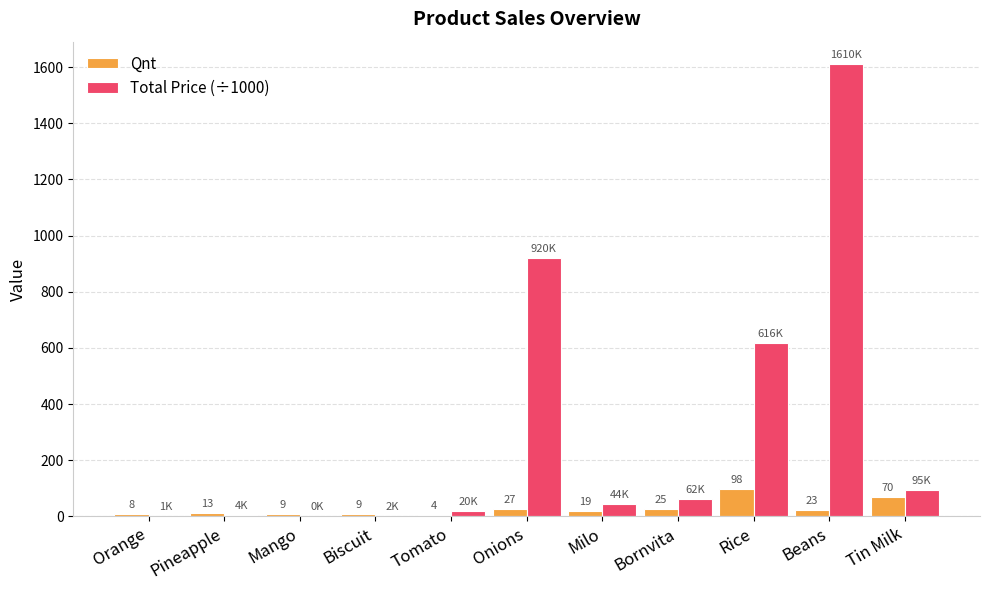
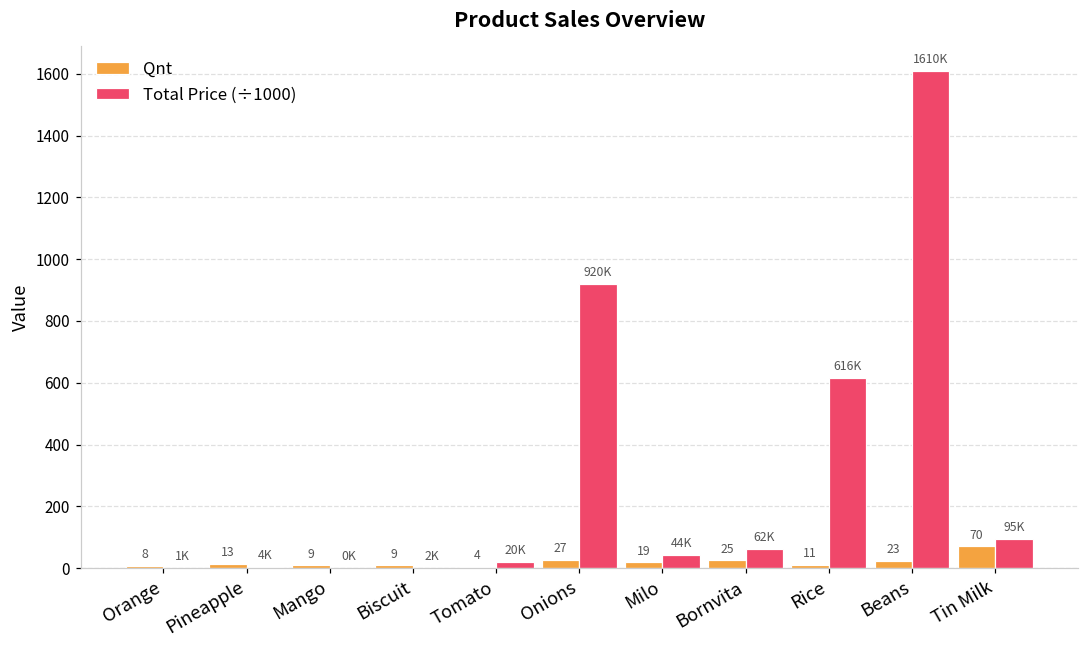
  {
    "Qnt": {
      "Orange": "8",
      "Pineapple": "13",
      "Mango": "9",
      "Biscuit": "9",
      "Tomato": "4",
      "Onions": "27",
      "Milo": "19",
      "Bornvita": "25",
-     "Rice": "98",
+     "Rice": "11",
      "Beans": "23",
      "Tin Milk": "70"
    },
    "Total Price (÷1000)": {
      "Orange": "1K",
      "Pineapple": "4K",
      "Mango": "0K",
      "Biscuit": "2K",
      "Tomato": "20K",
      "Onions": "920K",
      "Milo": "44K",
      "Bornvita": "62K",
      "Rice": "616K",
      "Beans": "1610K",
      "Tin Milk": "95K"
    }
  }
